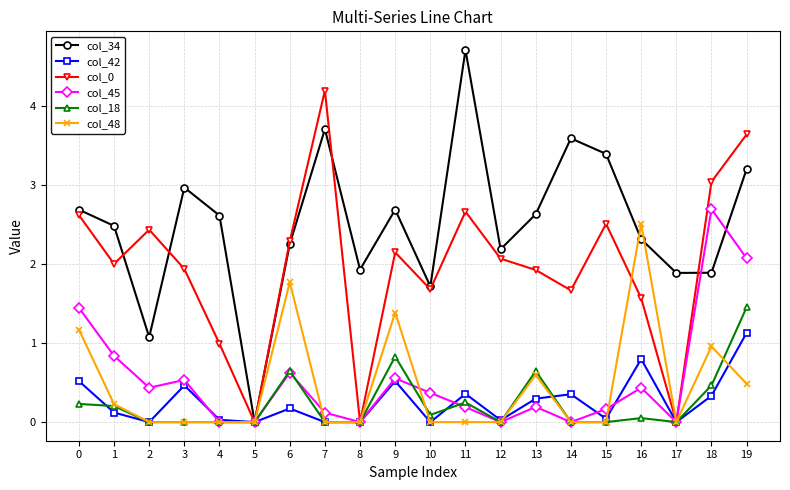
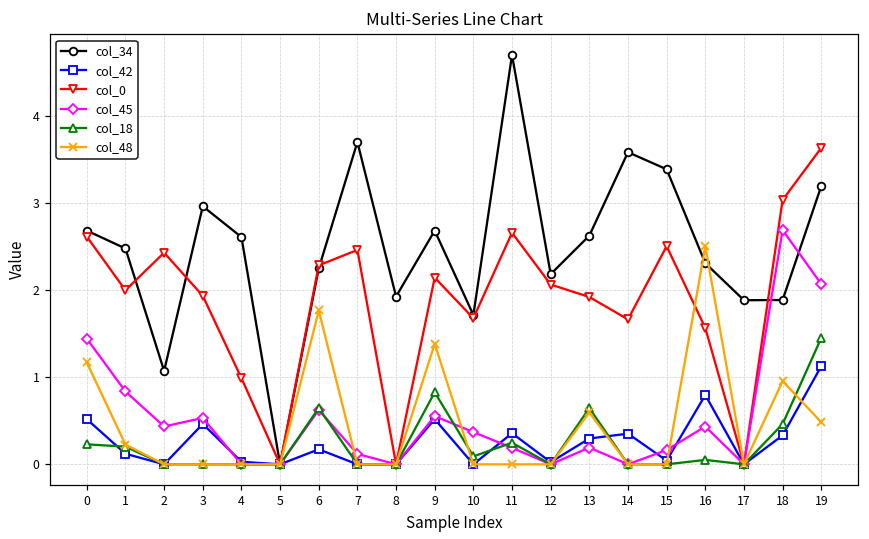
  {
    "col_34": {
      "0": 2.7,
      "1": 2.5,
      "2": 1.1,
      "3": 3.0,
      "4": 2.6,
      "6": 2.3,
      "7": 3.7,
      "8": 1.9,
      "9": 2.7,
      "10": 1.7,
      "11": 4.7,
      "12": 2.2,
      "13": 2.6,
      "14": 3.6,
      "15": 3.4,
      "16": 2.3,
      "17": 1.9,
      "18": 1.9,
      "19": 3.2
    },
    "col_42": {
      "0": 0.5,
      "1": 0.1,
      "3": 0.5,
      "6": 0.2,
      "9": 0.5,
      "11": 0.4,
      "13": 0.3,
      "14": 0.4,
      "15": 0.0,
      "16": 0.8,
      "18": 0.3,
      "19": 1.1
    },
    "col_0": {
      "0": 2.6,
      "1": 2.0,
      "2": 2.4,
      "3": 1.9,
      "4": 1.0,
      "6": 2.3,
-     "7": 4.2,
+     "7": 2.5,
      "9": 2.1,
      "10": 1.7,
      "11": 2.7,
      "12": 2.1,
      "13": 1.9,
      "14": 1.7,
      "15": 2.5,
      "16": 1.6,
      "18": 3.0,
      "19": 3.6
    },
    "col_45": {
      "0": 1.4,
      "1": 0.8,
      "2": 0.4,
      "3": 0.5,
      "7": 0.1,
      "9": 0.6,
      "10": 0.4,
      "11": 0.2,
      "13": 0.2,
      "15": 0.2,
      "16": 0.4,
      "18": 2.7,
      "19": 2.1
    },
    "col_18": {
      "0": 0.2,
      "9": 0.8,
      "10": 0.1,
      "11": 0.2,
      "13": 0.6,
      "16": 0.1,
      "18": 0.5,
      "19": 1.5
    },
    "col_48": {
      "0": 1.2,
      "6": 1.8,
      "9": 1.4,
      "11": 0.0,
      "13": 0.6,
      "16": 2.5,
      "18": 1.0,
      "19": 0.5
    }
  }
